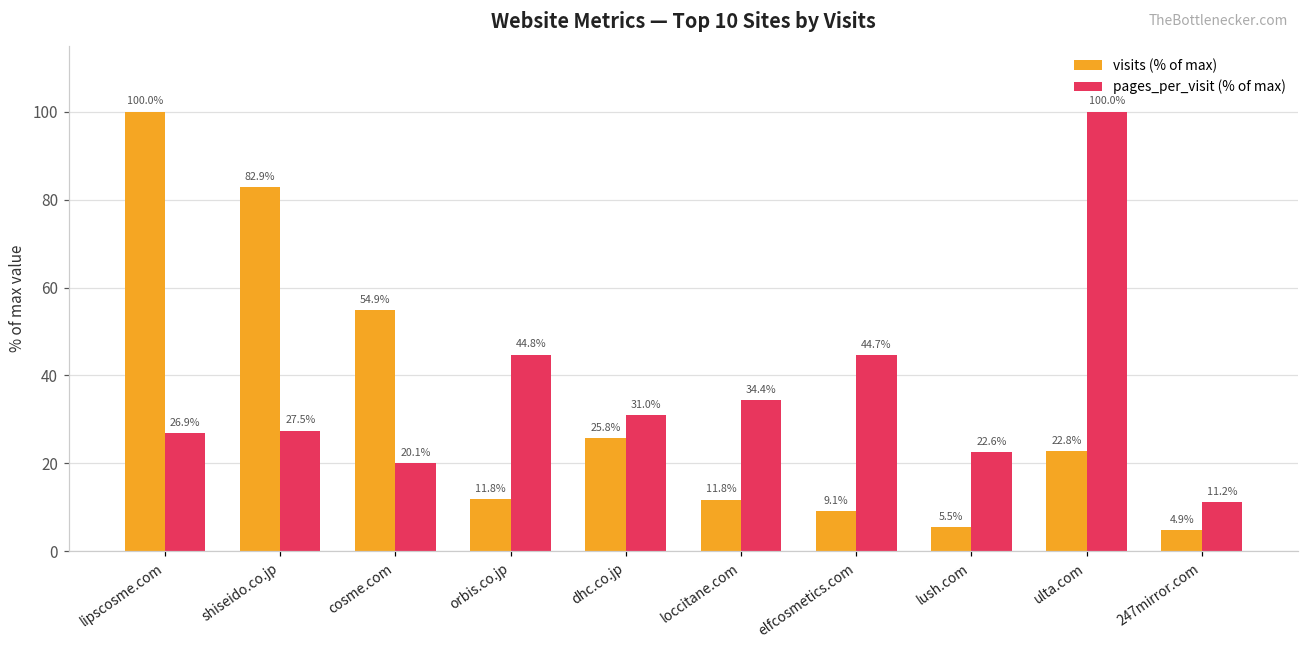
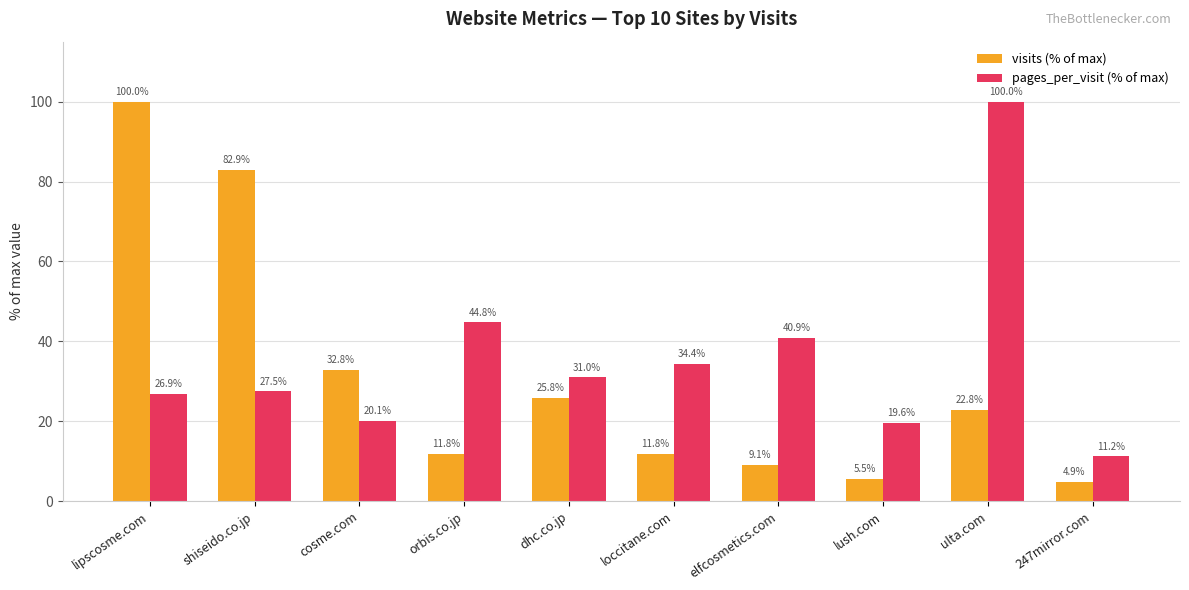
  {
    "visits (% of max)": {
      "lipscosme.com": "100.0%",
      "shiseido.co.jp": "82.9%",
-     "cosme.com": "54.9%",
+     "cosme.com": "32.8%",
      "orbis.co.jp": "11.8%",
      "dhc.co.jp": "25.8%",
      "loccitane.com": "11.8%",
      "elfcosmetics.com": "9.1%",
      "lush.com": "5.5%",
      "ulta.com": "22.8%",
      "247mirror.com": "4.9%"
    },
    "pages_per_visit (% of max)": {
      "lipscosme.com": "26.9%",
      "shiseido.co.jp": "27.5%",
      "cosme.com": "20.1%",
      "orbis.co.jp": "44.8%",
      "dhc.co.jp": "31.0%",
      "loccitane.com": "34.4%",
-     "elfcosmetics.com": "44.7%",
-     "lush.com": "22.6%",
+     "elfcosmetics.com": "40.9%",
+     "lush.com": "19.6%",
      "ulta.com": "100.0%",
      "247mirror.com": "11.2%"
    }
  }
